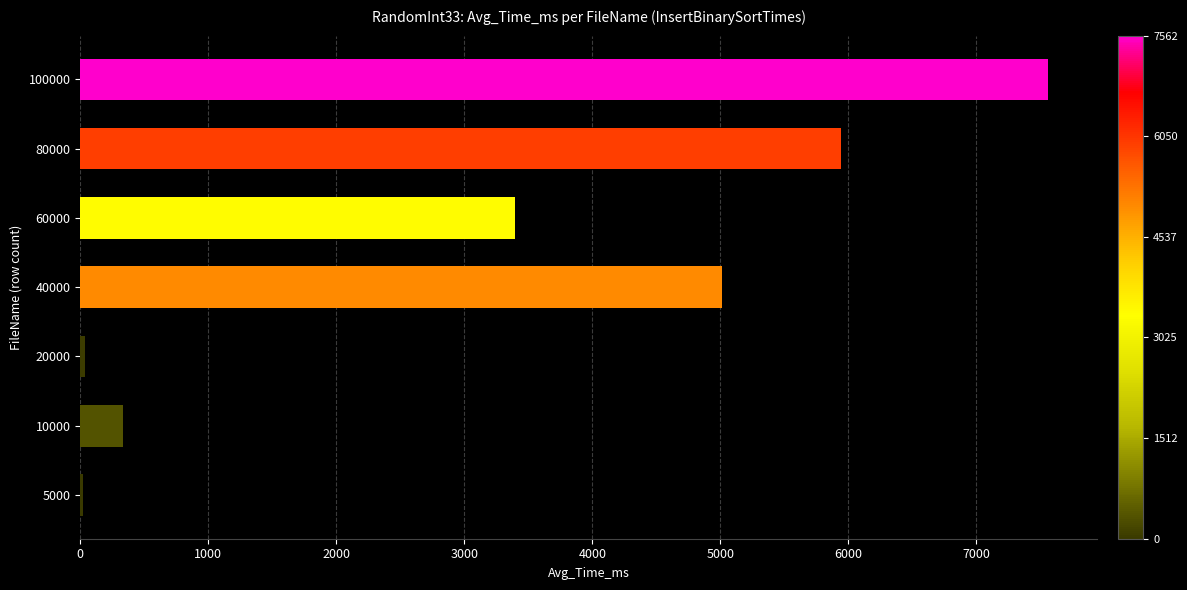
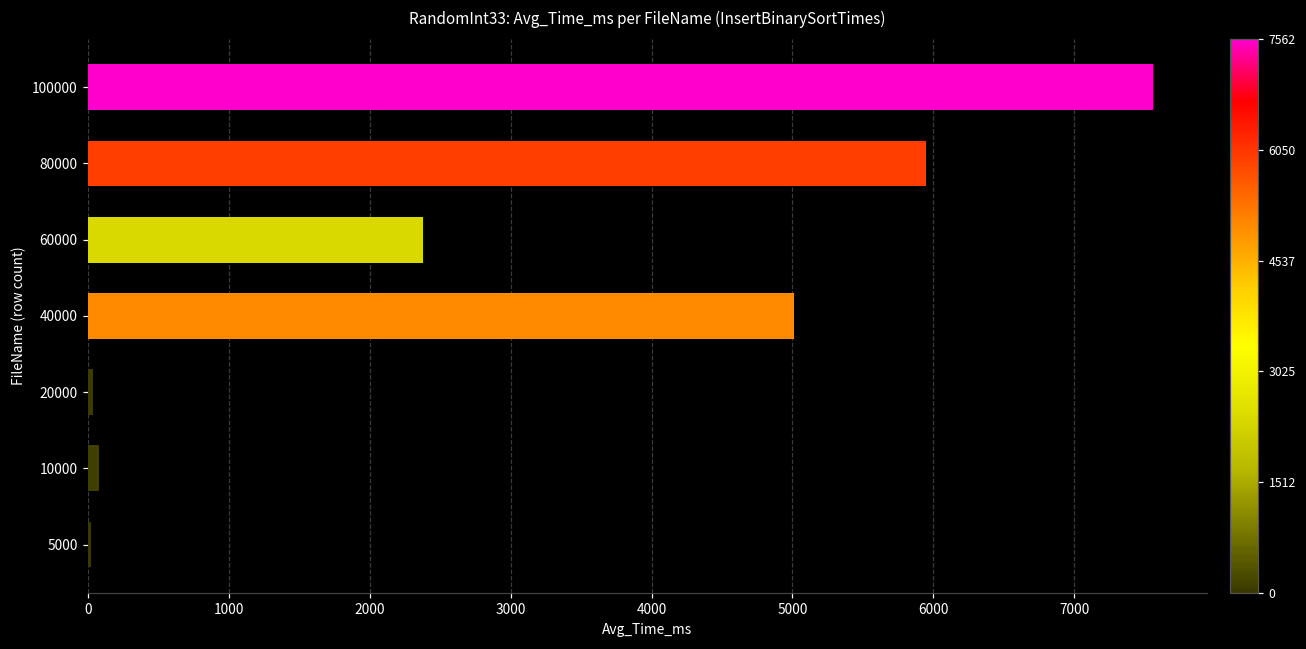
  {
    "100000": 7560,
    "80000": 5950,
-   "60000": 3400,
+   "60000": 2380,
    "40000": 5010,
    "20000": 40,
-   "10000": 330
+   "10000": 70
  }
